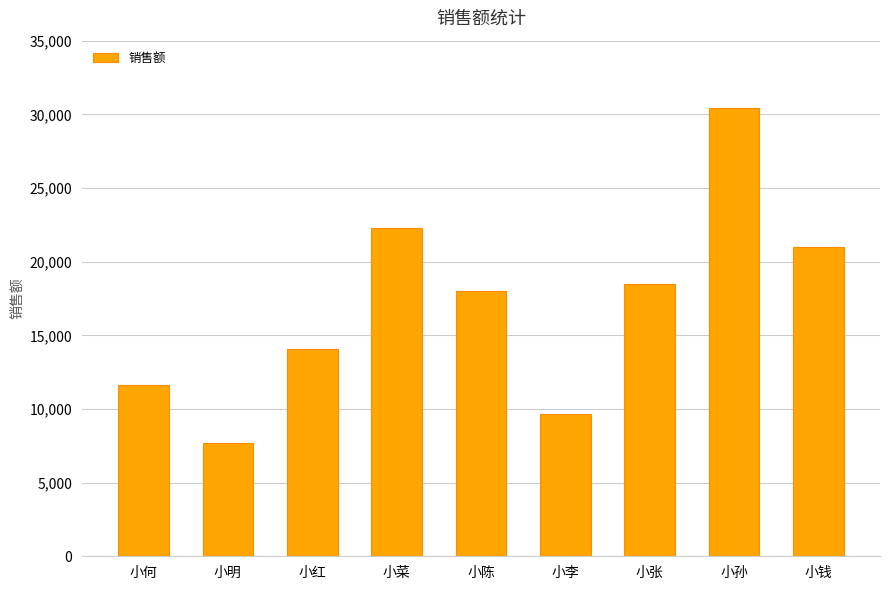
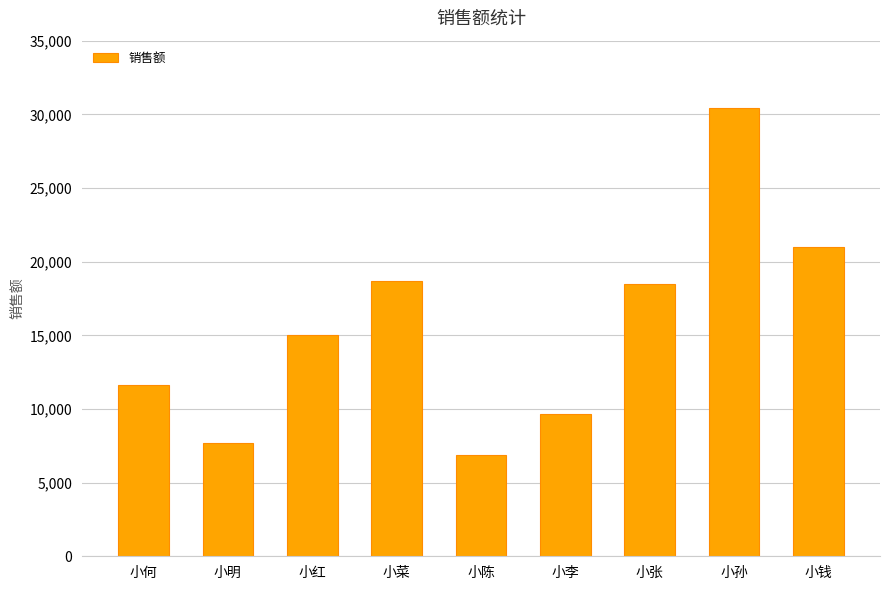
  {
    "小何": "11,600",
    "小明": "7,700",
-   "小红": "14,100",
-   "小菜": "22,300",
-   "小陈": "18,000",
+   "小红": "15,000",
+   "小菜": "18,700",
+   "小陈": "6,900",
    "小李": "9,700",
    "小张": "18,500",
    "小孙": "30,400",
    "小钱": "21,000"
  }
